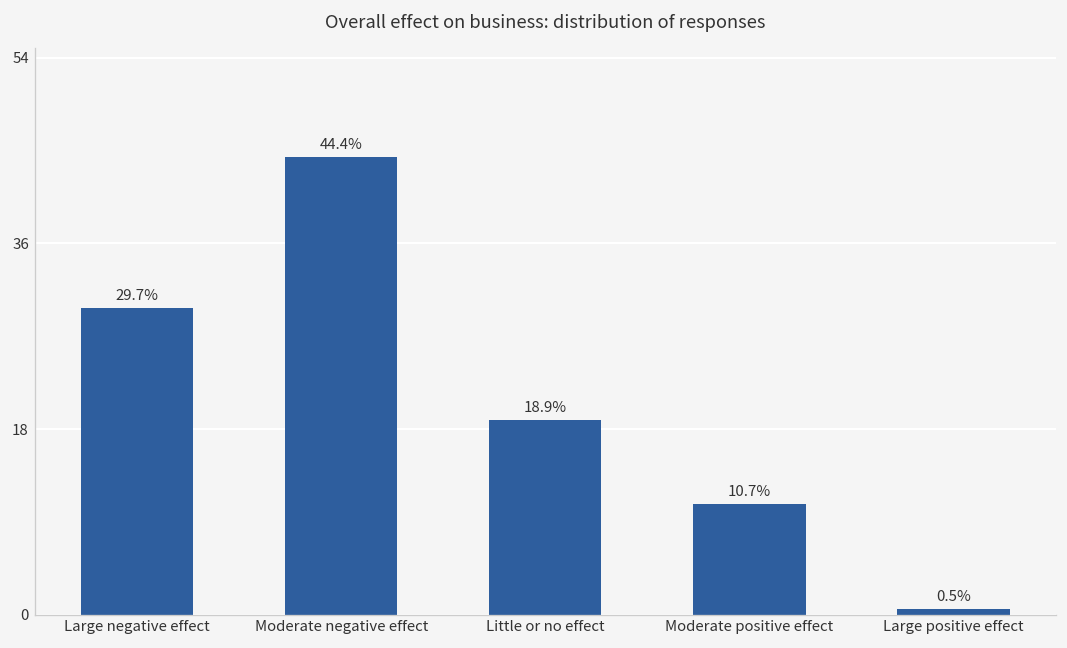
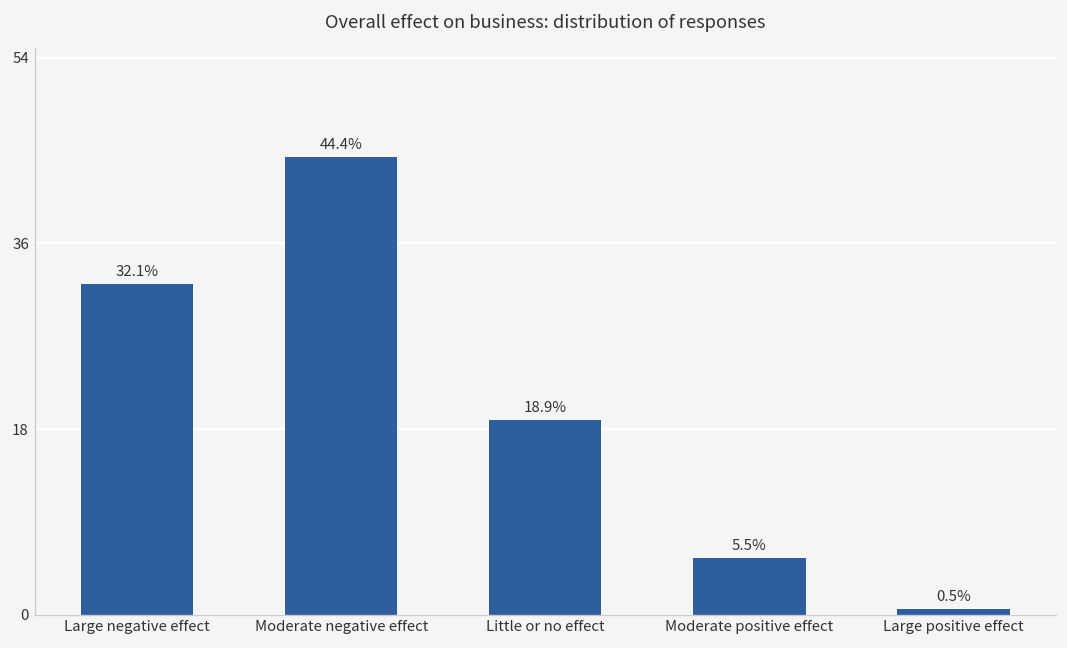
  {
-   "Large negative effect": "29.7%",
+   "Large negative effect": "32.1%",
    "Moderate negative effect": "44.4%",
    "Little or no effect": "18.9%",
-   "Moderate positive effect": "10.7%",
+   "Moderate positive effect": "5.5%",
    "Large positive effect": "0.5%"
  }
